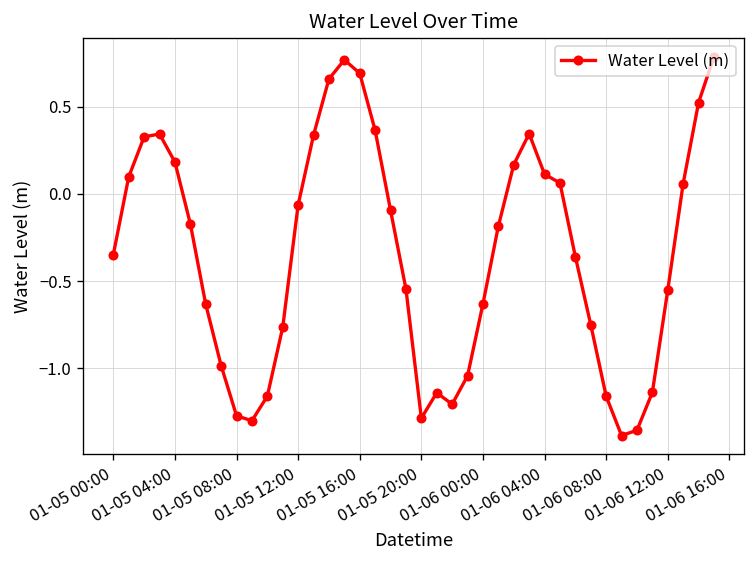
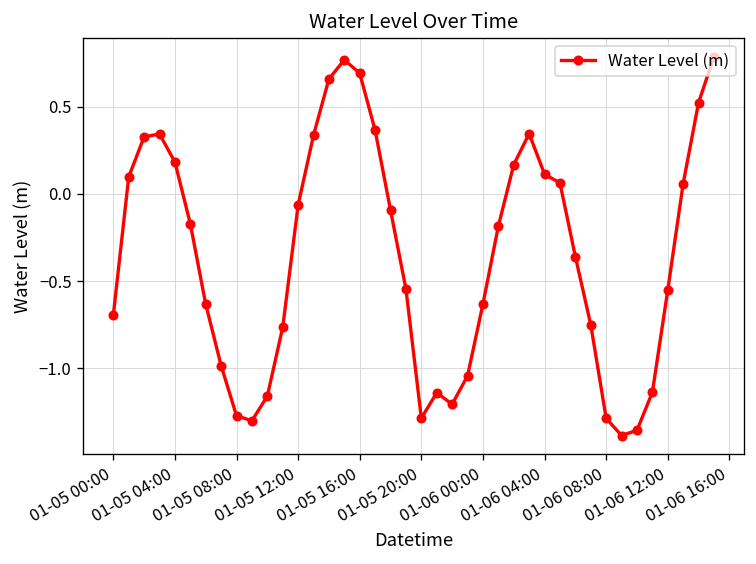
  {
-   "01-05 00:00": -0.35,
+   "01-05 00:00": -0.70,
    "01-05 04:00": 0.18,
    "01-05 08:00": -1.27,
    "01-05 12:00": -0.06,
    "01-05 16:00": 0.69,
    "01-05 20:00": -1.29,
    "01-06 00:00": -0.63,
    "01-06 04:00": 0.11,
-   "01-06 08:00": -1.16,
+   "01-06 08:00": -1.29,
    "01-06 12:00": -0.55
  }
